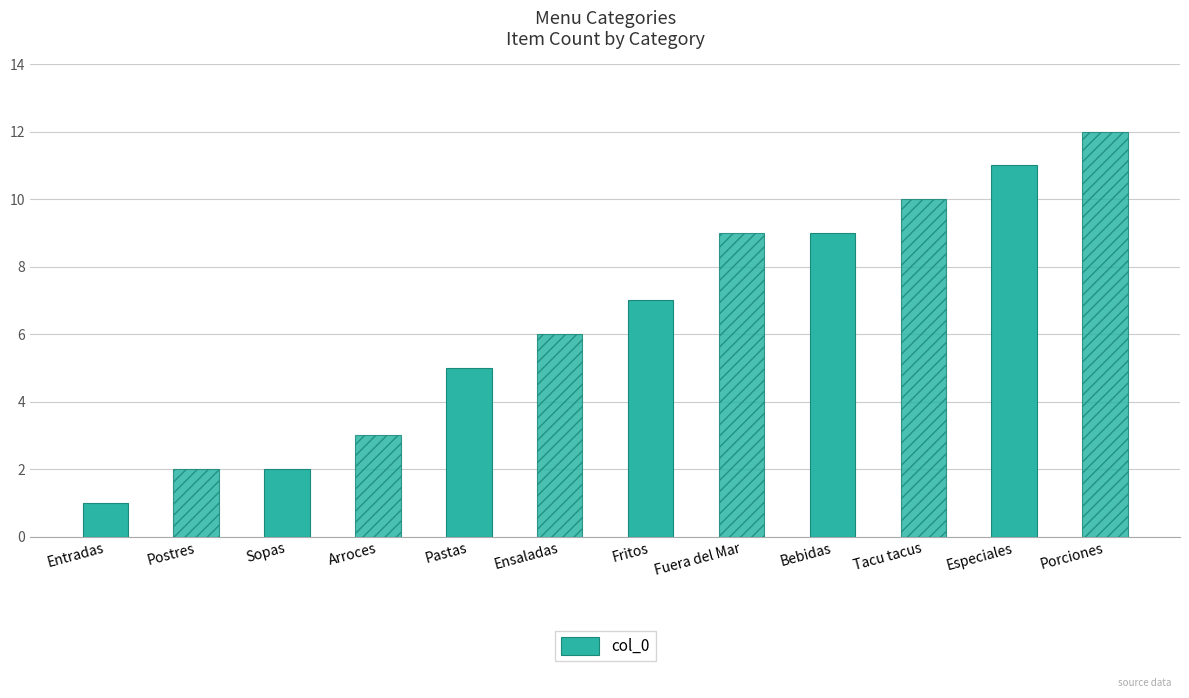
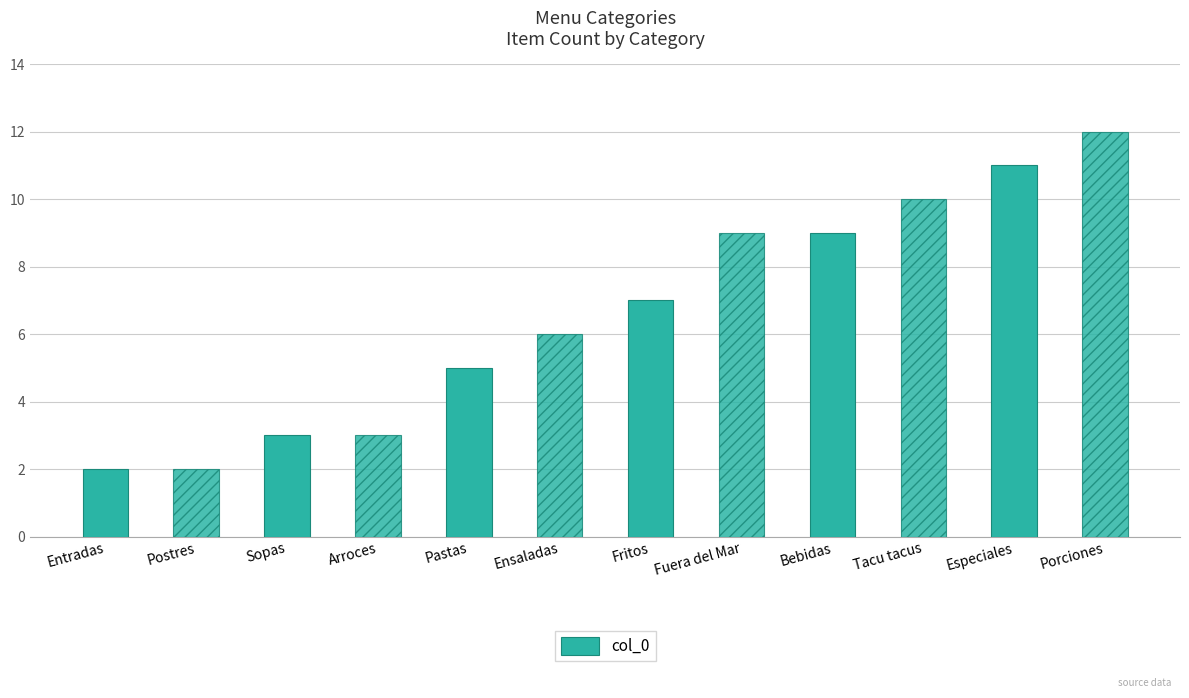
  {
-   "Entradas": 1,
+   "Entradas": 2,
    "Postres": 2,
-   "Sopas": 2,
+   "Sopas": 3,
    "Arroces": 3,
    "Pastas": 5,
    "Ensaladas": 6,
    "Fritos": 7,
    "Fuera del Mar": 9,
    "Bebidas": 9,
    "Tacu tacus": 10,
    "Especiales": 11,
    "Porciones": 12
  }
